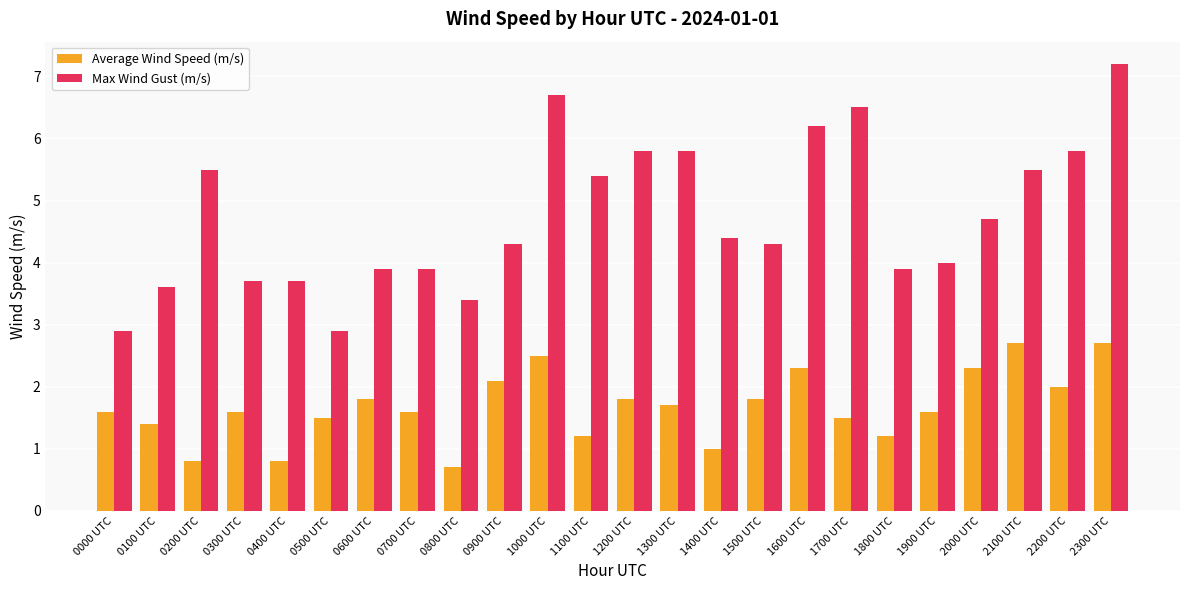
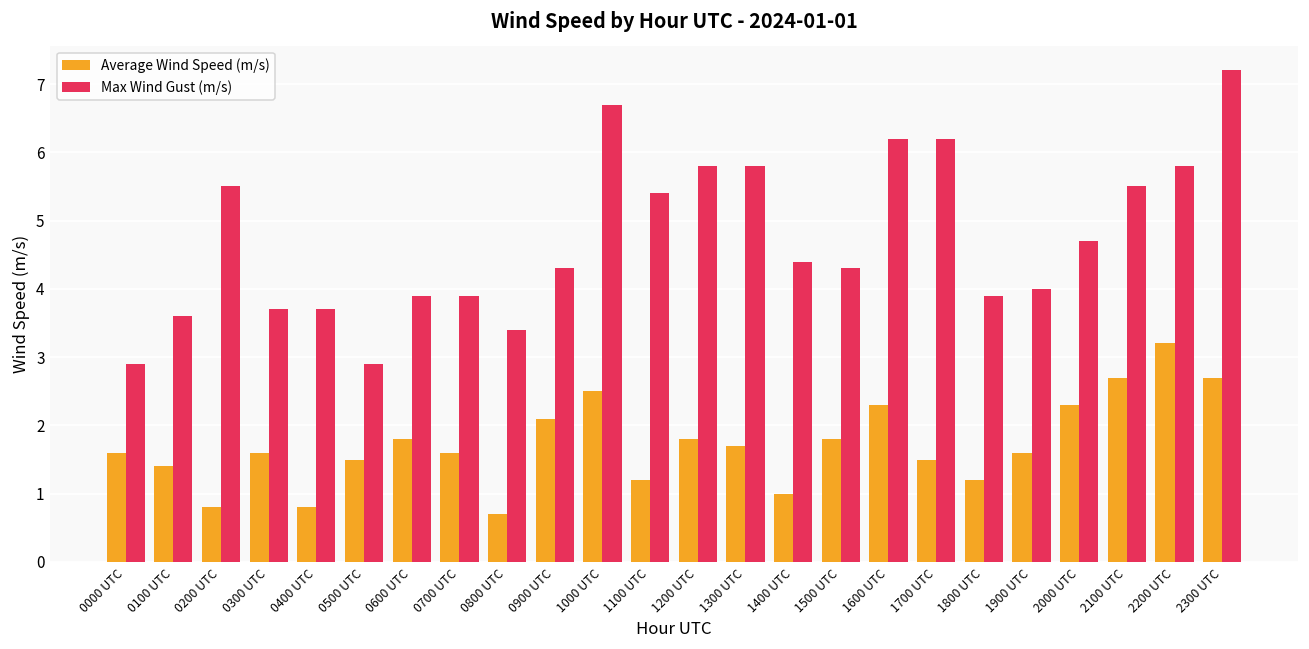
  {
    "Average Wind Speed (m/s)": {
      "0000 UTC": 1.6,
      "0100 UTC": 1.4,
      "0200 UTC": 0.8,
      "0300 UTC": 1.6,
      "0400 UTC": 0.8,
      "0500 UTC": 1.5,
      "0600 UTC": 1.8,
      "0700 UTC": 1.6,
      "0800 UTC": 0.7,
      "0900 UTC": 2.1,
      "1000 UTC": 2.5,
      "1100 UTC": 1.2,
      "1200 UTC": 1.8,
      "1300 UTC": 1.7,
      "1400 UTC": 1.0,
      "1500 UTC": 1.8,
      "1600 UTC": 2.3,
      "1700 UTC": 1.5,
      "1800 UTC": 1.2,
      "1900 UTC": 1.6,
      "2000 UTC": 2.3,
      "2100 UTC": 2.7,
-     "2200 UTC": 2.0,
+     "2200 UTC": 3.2,
      "2300 UTC": 2.7
    },
    "Max Wind Gust (m/s)": {
      "0000 UTC": 2.9,
      "0100 UTC": 3.6,
      "0200 UTC": 5.5,
      "0300 UTC": 3.7,
      "0400 UTC": 3.7,
      "0500 UTC": 2.9,
      "0600 UTC": 3.9,
      "0700 UTC": 3.9,
      "0800 UTC": 3.4,
      "0900 UTC": 4.3,
      "1000 UTC": 6.7,
      "1100 UTC": 5.4,
      "1200 UTC": 5.8,
      "1300 UTC": 5.8,
      "1400 UTC": 4.4,
      "1500 UTC": 4.3,
      "1600 UTC": 6.2,
-     "1700 UTC": 6.5,
+     "1700 UTC": 6.2,
      "1800 UTC": 3.9,
      "1900 UTC": 4.0,
      "2000 UTC": 4.7,
      "2100 UTC": 5.5,
      "2200 UTC": 5.8,
      "2300 UTC": 7.2
    }
  }
